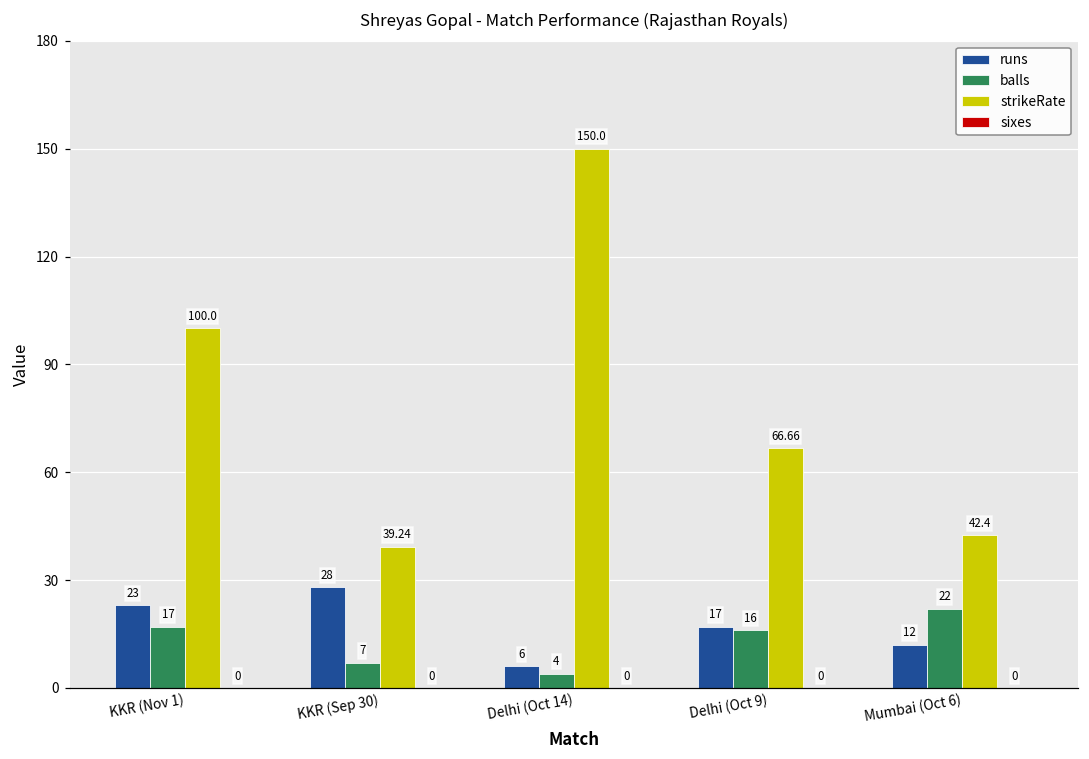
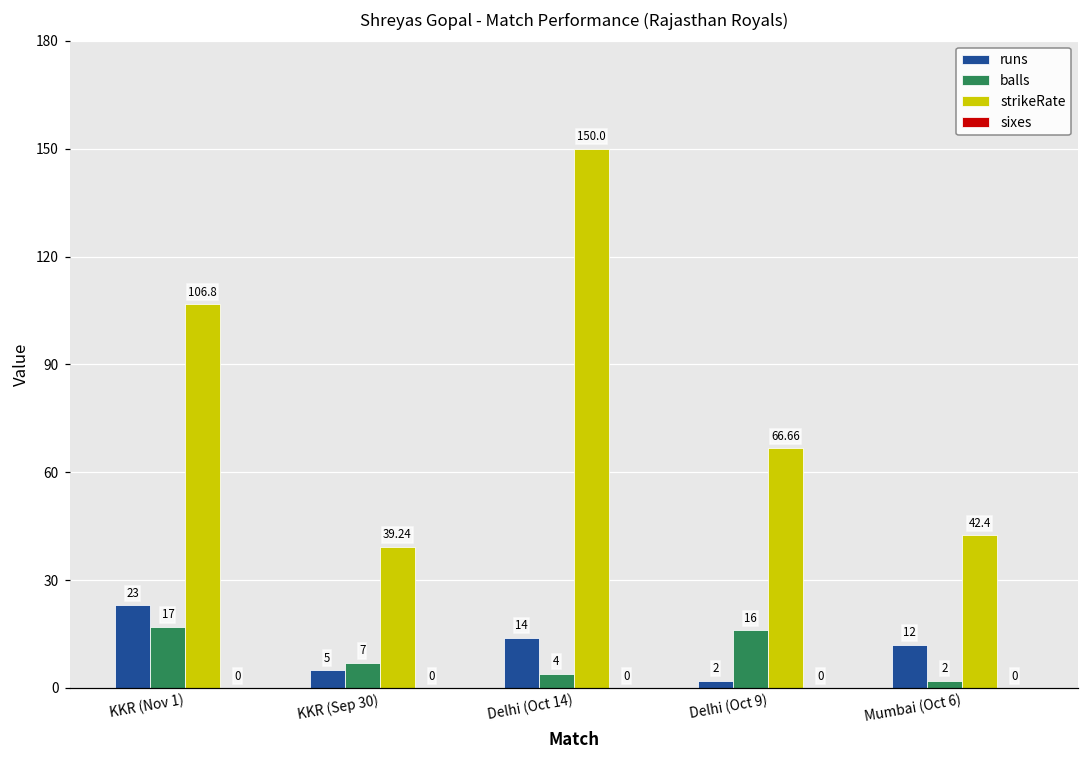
  {
    "runs": {
-     "KKR (Sep 30)": 28,
-     "Delhi (Oct 14)": 6,
-     "Delhi (Oct 9)": 17
+     "KKR (Sep 30)": 5,
+     "Delhi (Oct 14)": 14,
+     "Delhi (Oct 9)": 2
    },
    "balls": {
-     "Mumbai (Oct 6)": 22
+     "Mumbai (Oct 6)": 2
    },
    "strikeRate": {
-     "KKR (Nov 1)": 100.0
+     "KKR (Nov 1)": 106.8
    }
  }
